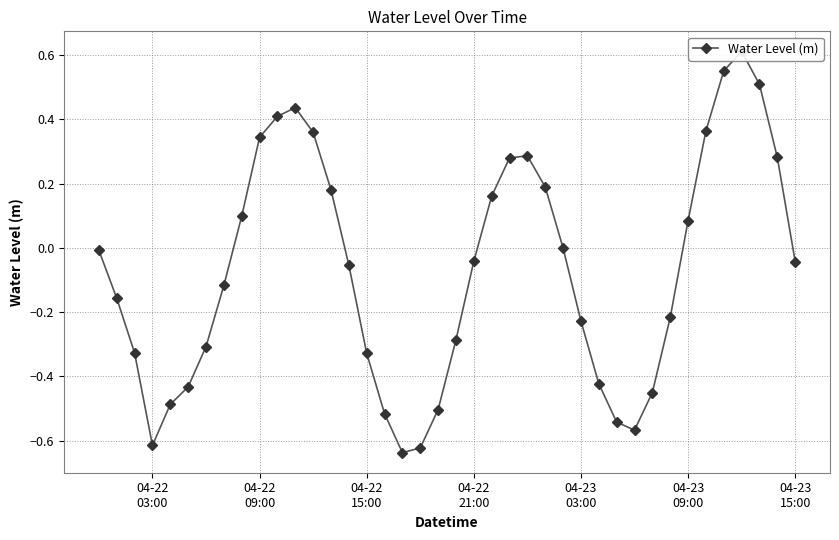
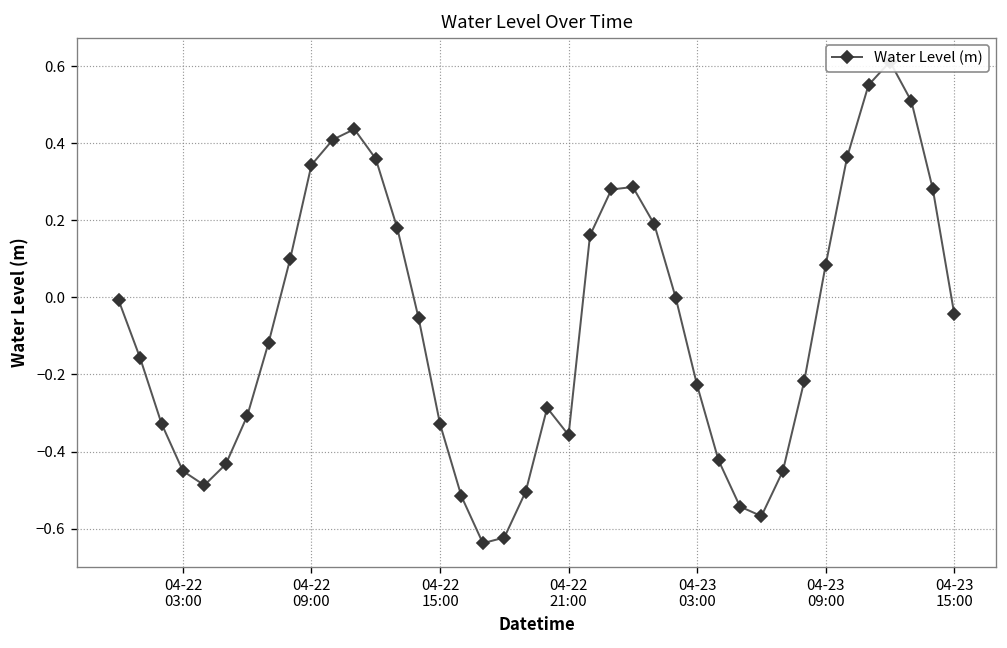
  {
-   "04-22 03:00": -0.61,
+   "04-22 03:00": -0.45,
    "04-22 09:00": 0.34,
    "04-22 15:00": -0.33,
-   "04-22 21:00": -0.04,
+   "04-22 21:00": -0.36,
    "04-23 03:00": -0.23,
    "04-23 09:00": 0.08,
    "04-23 15:00": -0.04
  }
